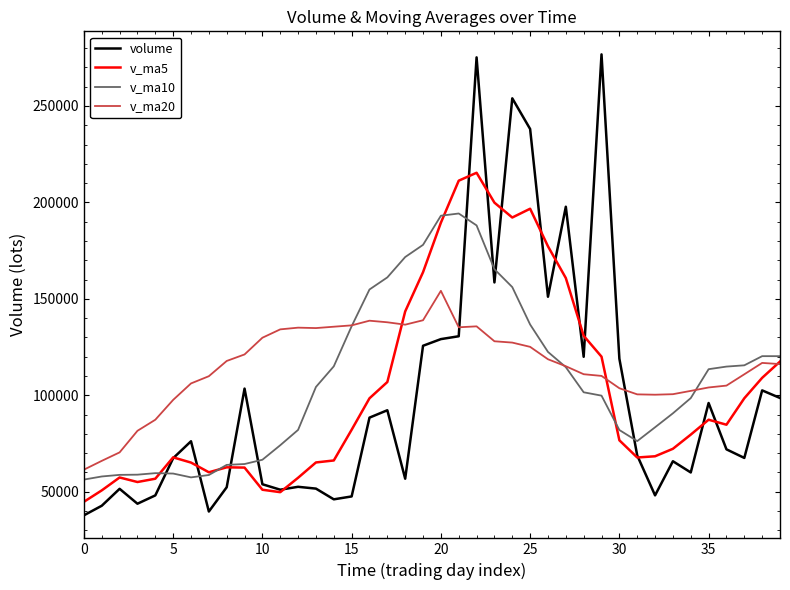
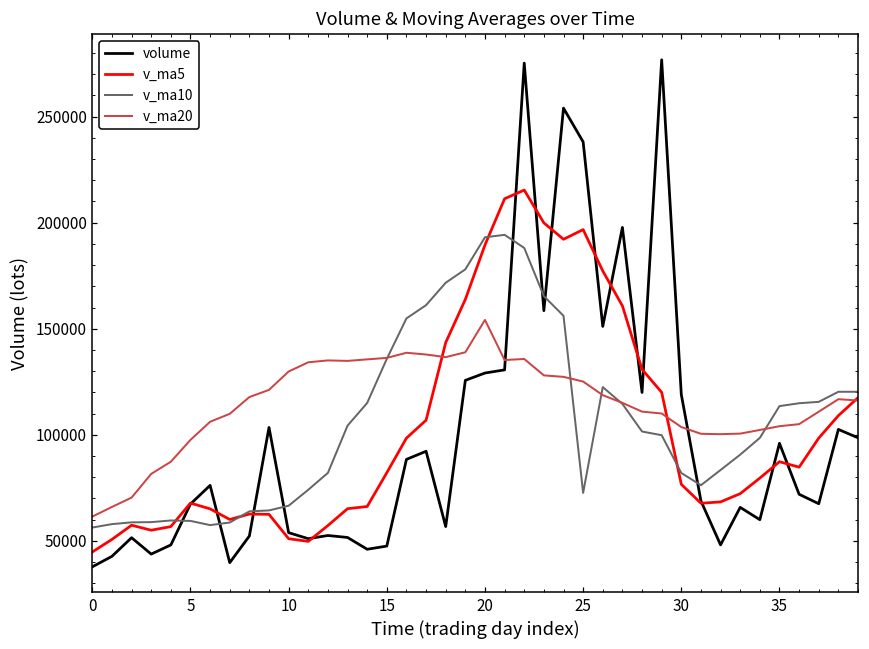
  {
    "volume": {
      "0": 38000,
      "10": 54000,
      "15": 48000,
      "20": 129000,
      "25": 238000,
      "30": 119000,
      "35": 96000
    },
    "v_ma5": {
      "0": 45000,
      "10": 51000,
      "15": 82000,
      "20": 189000,
      "25": 197000,
      "30": 77000,
      "35": 87000
    },
    "v_ma10": {
      "0": 56000,
      "5": 59000,
      "10": 67000,
      "20": 193000,
-     "25": 137000,
+     "25": 73000,
      "30": 82000,
      "35": 114000
    },
    "v_ma20": {
      "0": 61000,
      "5": 98000,
      "10": 130000,
      "20": 154000,
      "25": 125000,
      "30": 104000,
      "35": 104000
    }
  }
